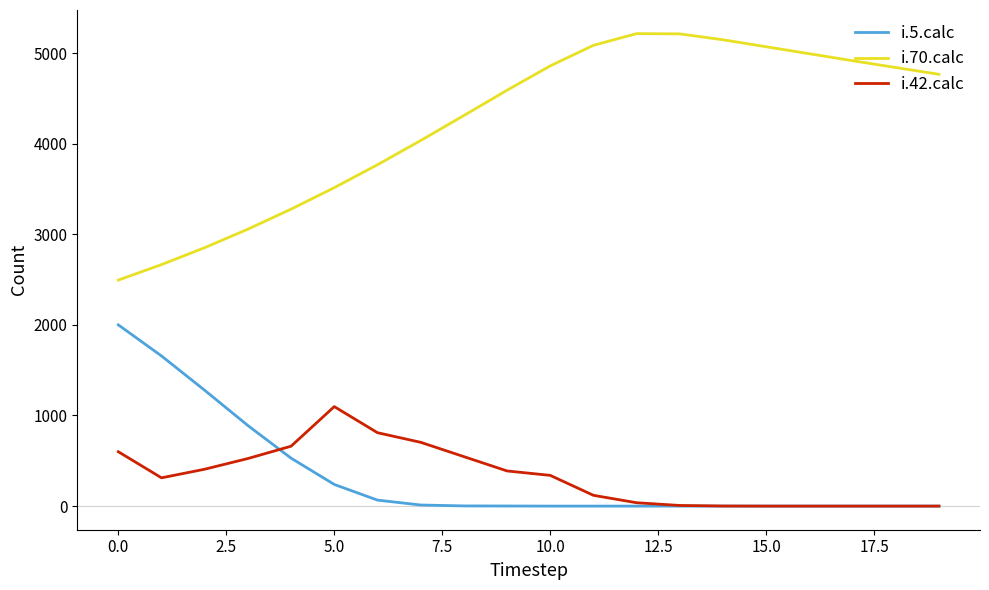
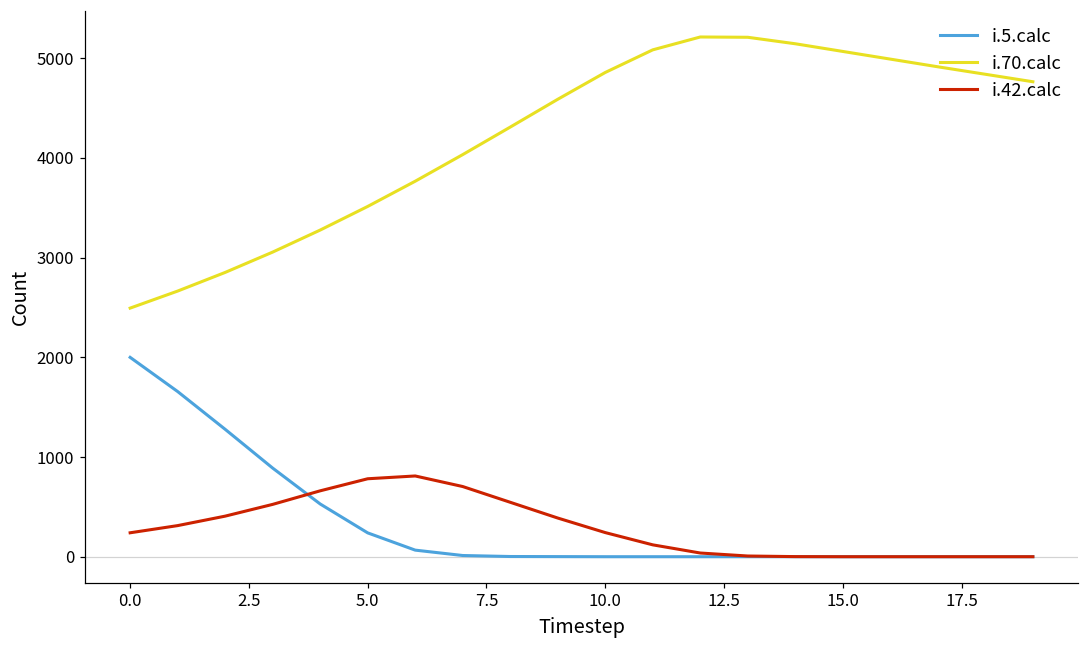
  {
    "i.5.calc": {
      "0.0": 2000,
      "5.0": 200,
      "10.0": 0
    },
    "i.70.calc": {
      "0.0": 2500,
      "5.0": 3500,
      "10.0": 4900,
      "15.0": 5100
    },
    "i.42.calc": {
-     "0.0": 600,
-     "5.0": 1100,
-     "10.0": 300
+     "0.0": 200,
+     "5.0": 800,
+     "10.0": 200
    }
  }
